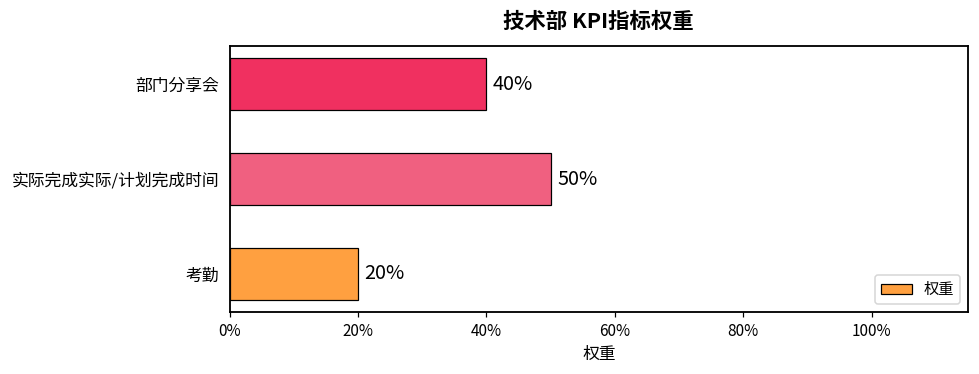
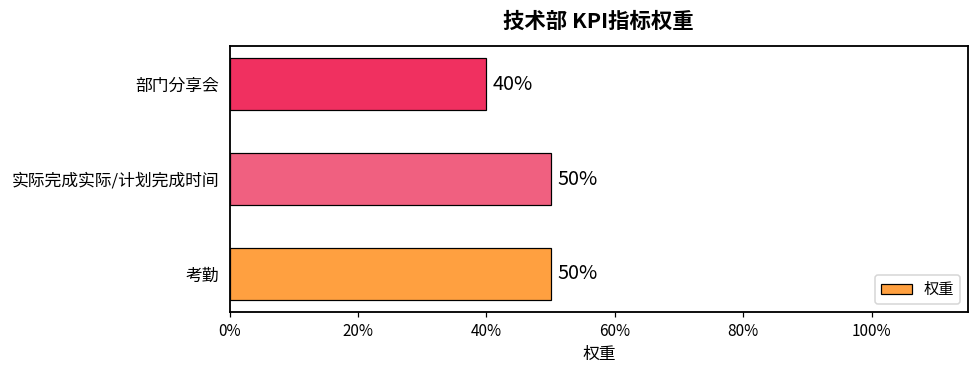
  {
    "部门分享会": "40%",
    "实际完成实际/计划完成时间": "50%",
-   "考勤": "20%"
+   "考勤": "50%"
  }
